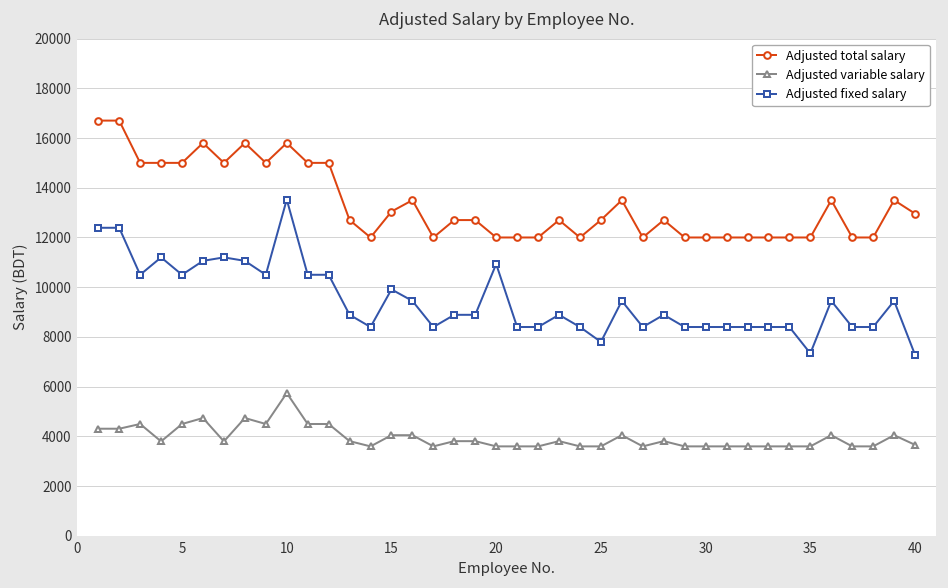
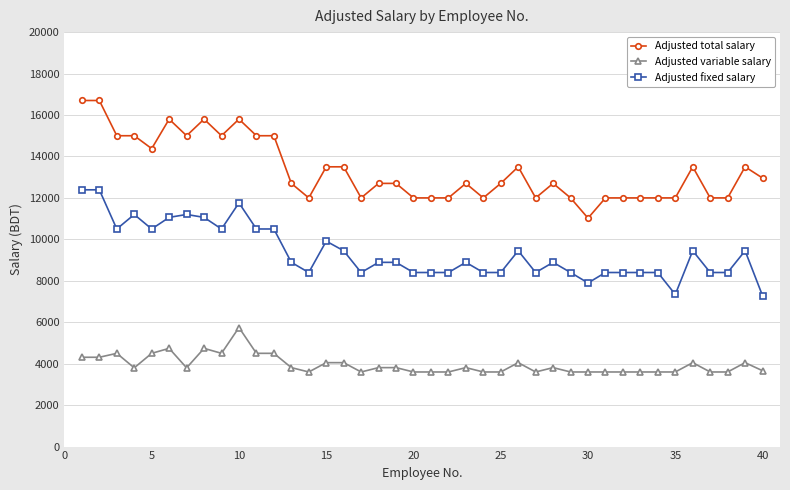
  {
    "Adjusted total salary": {
-     "5": 15000,
+     "5": 14400,
      "10": 15800,
-     "15": 13000,
+     "15": 13500,
      "20": 12000,
      "25": 12700,
-     "30": 12000,
+     "30": 11000,
      "35": 12000,
      "40": 13000
    },
    "Adjusted variable salary": {
      "5": 4500,
      "10": 5700,
      "15": 4100,
      "20": 3600,
      "25": 3600,
      "30": 3600,
      "35": 3600,
      "40": 3700
    },
    "Adjusted fixed salary": {
      "5": 10500,
-     "10": 13500,
+     "10": 11800,
      "15": 9900,
-     "20": 10900,
-     "25": 7800,
-     "30": 8400,
+     "20": 8400,
+     "25": 8400,
+     "30": 7900,
      "35": 7300,
      "40": 7300
    }
  }
